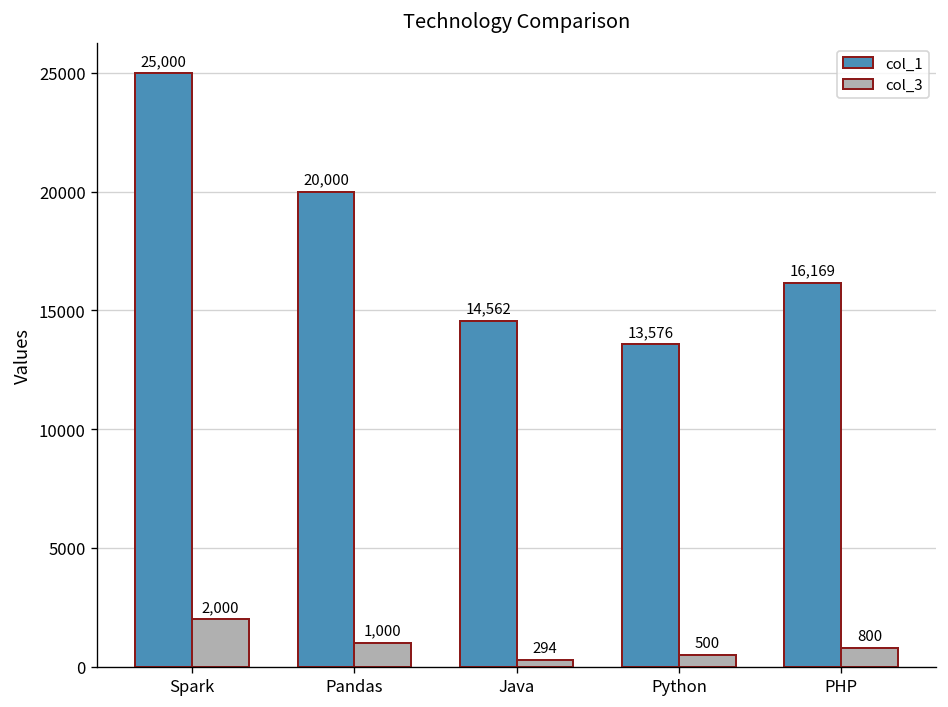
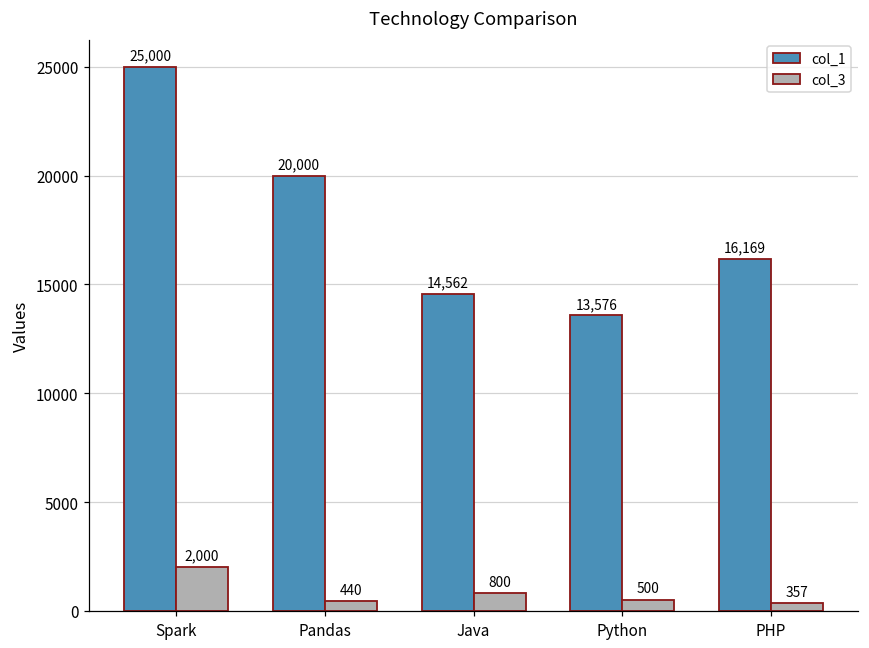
  {
    "col_1": {
      "Spark": "25,000",
      "Pandas": "20,000",
      "Java": "14,562",
      "Python": "13,576",
      "PHP": "16,169"
    },
    "col_3": {
      "Spark": "2,000",
-     "Pandas": "1,000",
-     "Java": "294",
+     "Pandas": "440",
+     "Java": "800",
      "Python": "500",
-     "PHP": "800"
+     "PHP": "357"
    }
  }
